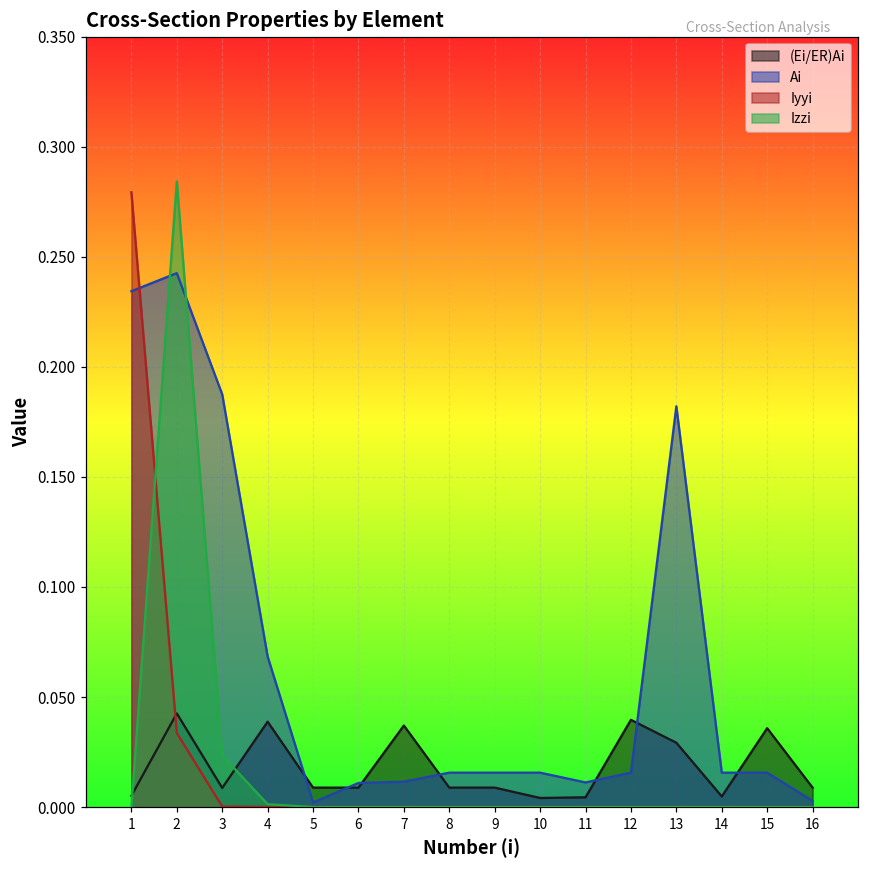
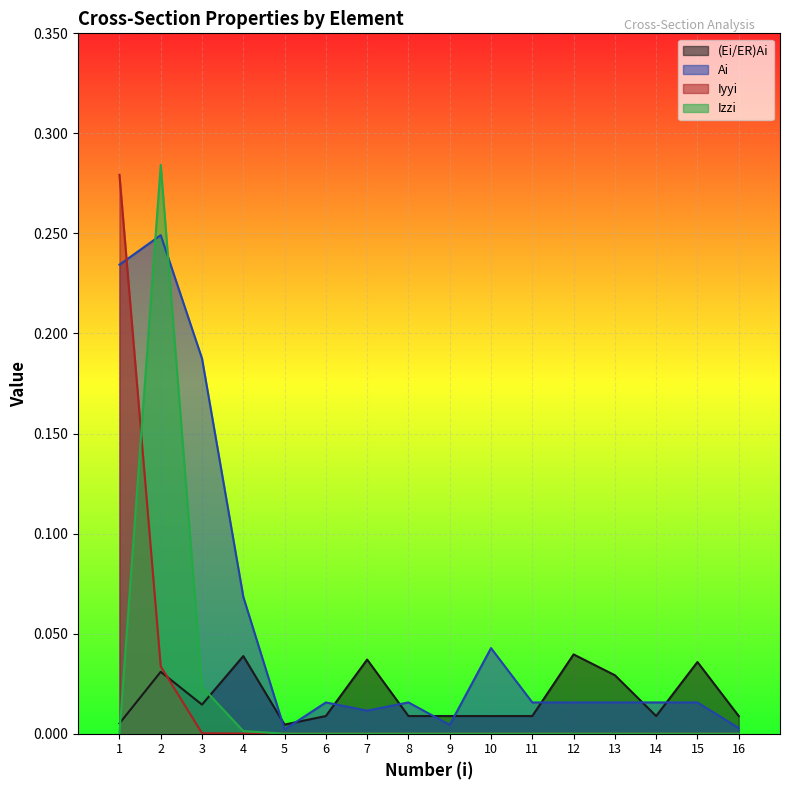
  {
    "(Ei/ER)Ai": {
      "1": 0.005,
-     "2": 0.043,
-     "3": 0.009,
+     "2": 0.031,
+     "3": 0.015,
      "4": 0.039,
-     "5": 0.009,
+     "5": 0.005,
      "6": 0.009,
      "7": 0.037,
      "8": 0.009,
      "9": 0.009,
-     "10": 0.004,
-     "11": 0.004,
+     "10": 0.009,
+     "11": 0.009,
      "12": 0.040,
      "13": 0.029,
-     "14": 0.005,
+     "14": 0.009,
      "15": 0.036,
      "16": 0.009
    },
    "Ai": {
      "1": 0.234,
-     "2": 0.243,
+     "2": 0.249,
      "3": 0.188,
      "4": 0.068,
      "5": 0.002,
-     "6": 0.011,
+     "6": 0.016,
      "7": 0.012,
      "8": 0.016,
-     "9": 0.016,
-     "10": 0.016,
-     "11": 0.011,
+     "9": 0.004,
+     "10": 0.043,
+     "11": 0.016,
      "12": 0.016,
-     "13": 0.182,
+     "13": 0.016,
      "14": 0.016,
      "15": 0.016,
      "16": 0.003
    },
    "Iyyi": {
      "1": 0.279,
      "2": 0.034,
      "3": 0.000
    },
    "Izzi": {
      "1": 0.000,
      "2": 0.284,
      "3": 0.023
    }
  }
